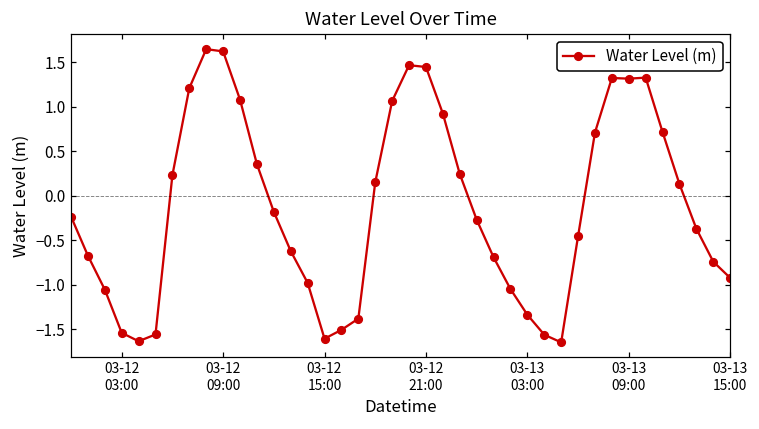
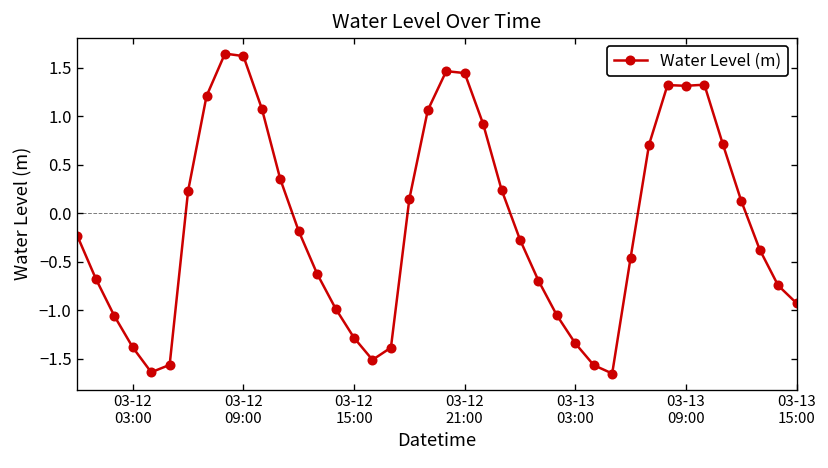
  {
-   "03-12 03:00": -1.5,
+   "03-12 03:00": -1.4,
    "03-12 09:00": 1.6,
-   "03-12 15:00": -1.6,
+   "03-12 15:00": -1.3,
    "03-12 21:00": 1.4,
    "03-13 03:00": -1.3,
    "03-13 09:00": 1.3,
    "03-13 15:00": -0.9
  }
